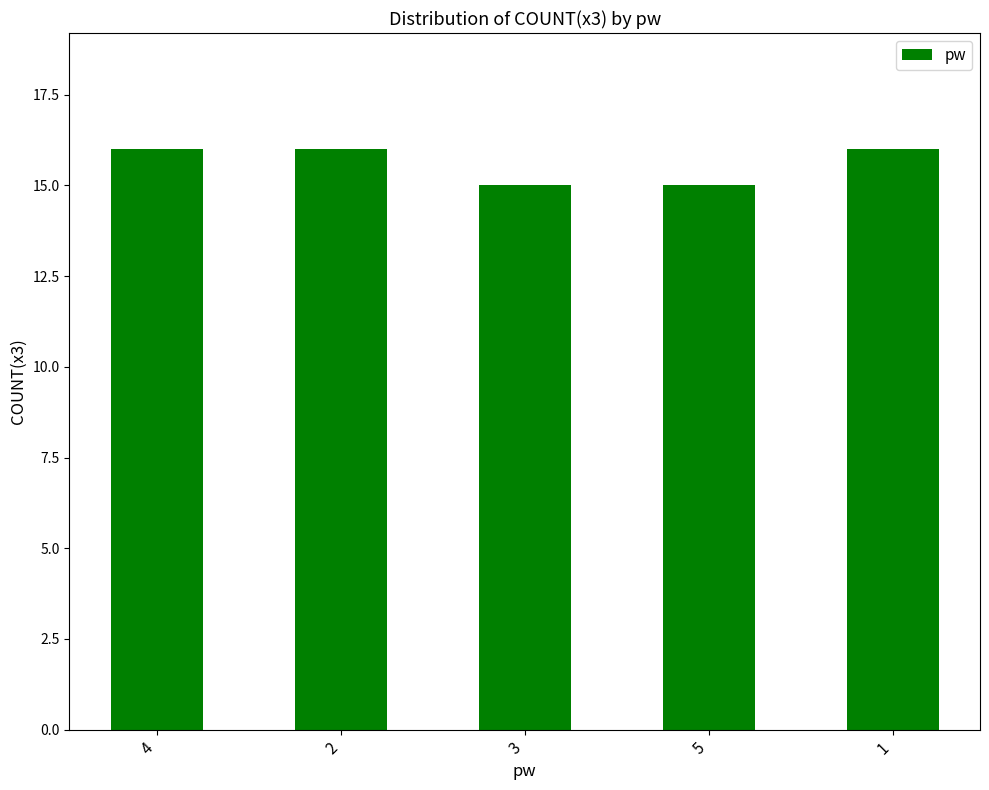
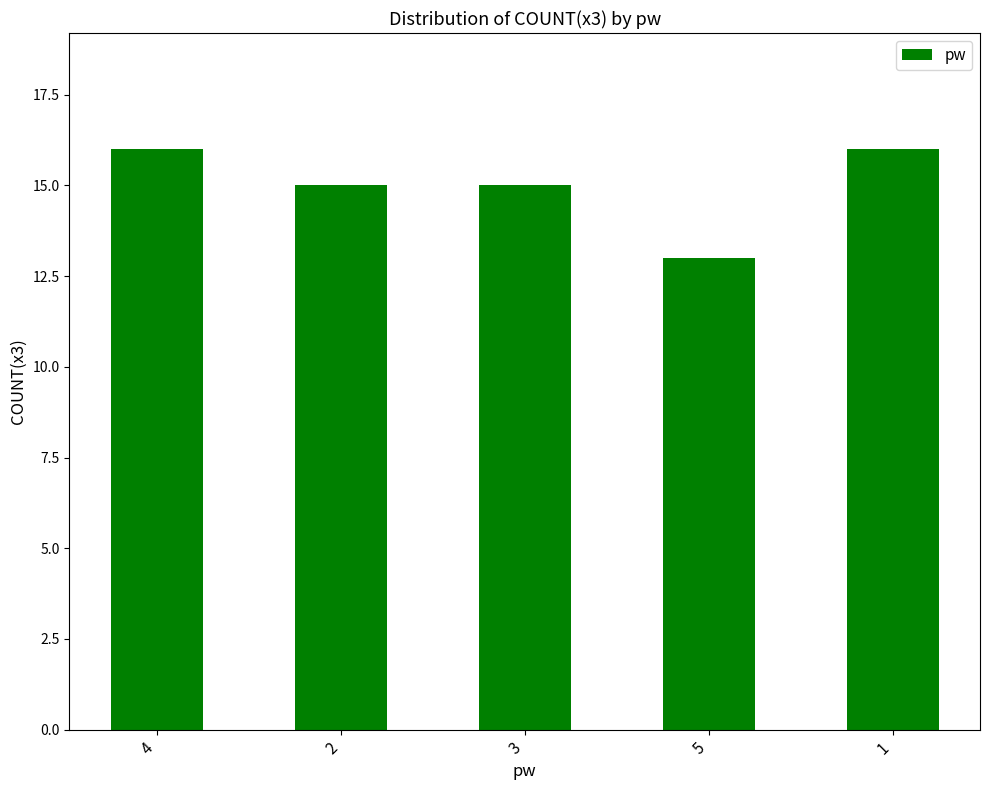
  {
    "4": 16,
-   "2": 16,
+   "2": 15,
    "3": 15,
-   "5": 15,
+   "5": 13,
    "1": 16
  }
